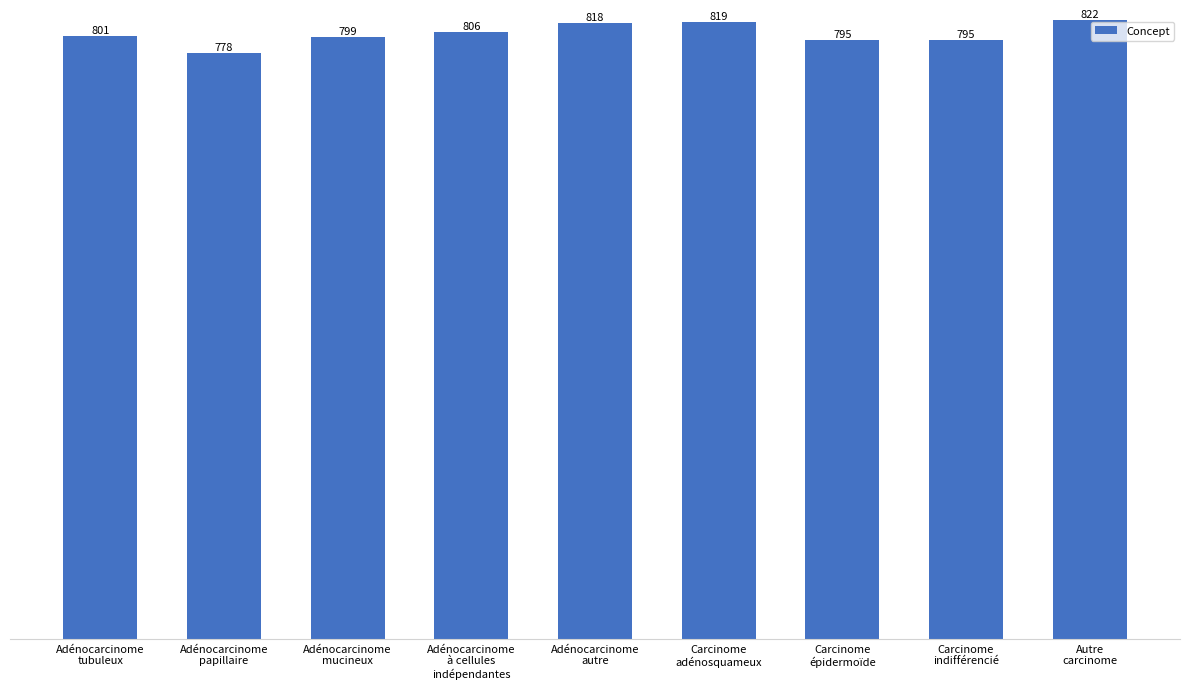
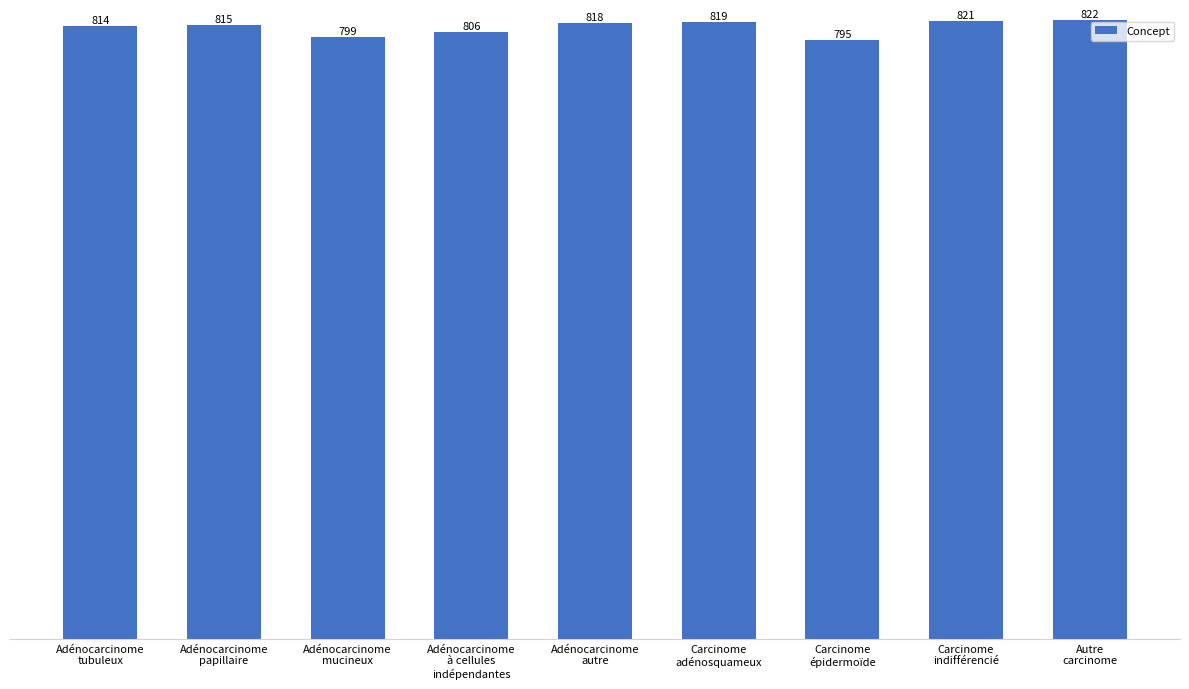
  {
-   "Adénocarcinome tubuleux": 801,
-   "Adénocarcinome papillaire": 778,
+   "Adénocarcinome tubuleux": 814,
+   "Adénocarcinome papillaire": 815,
    "Adénocarcinome mucineux": 799,
    "Adénocarcinome à cellules indépendantes": 806,
    "Adénocarcinome autre": 818,
    "Carcinome adénosquameux": 819,
    "Carcinome épidermoïde": 795,
-   "Carcinome indifférencié": 795,
+   "Carcinome indifférencié": 821,
    "Autre carcinome": 822
  }
